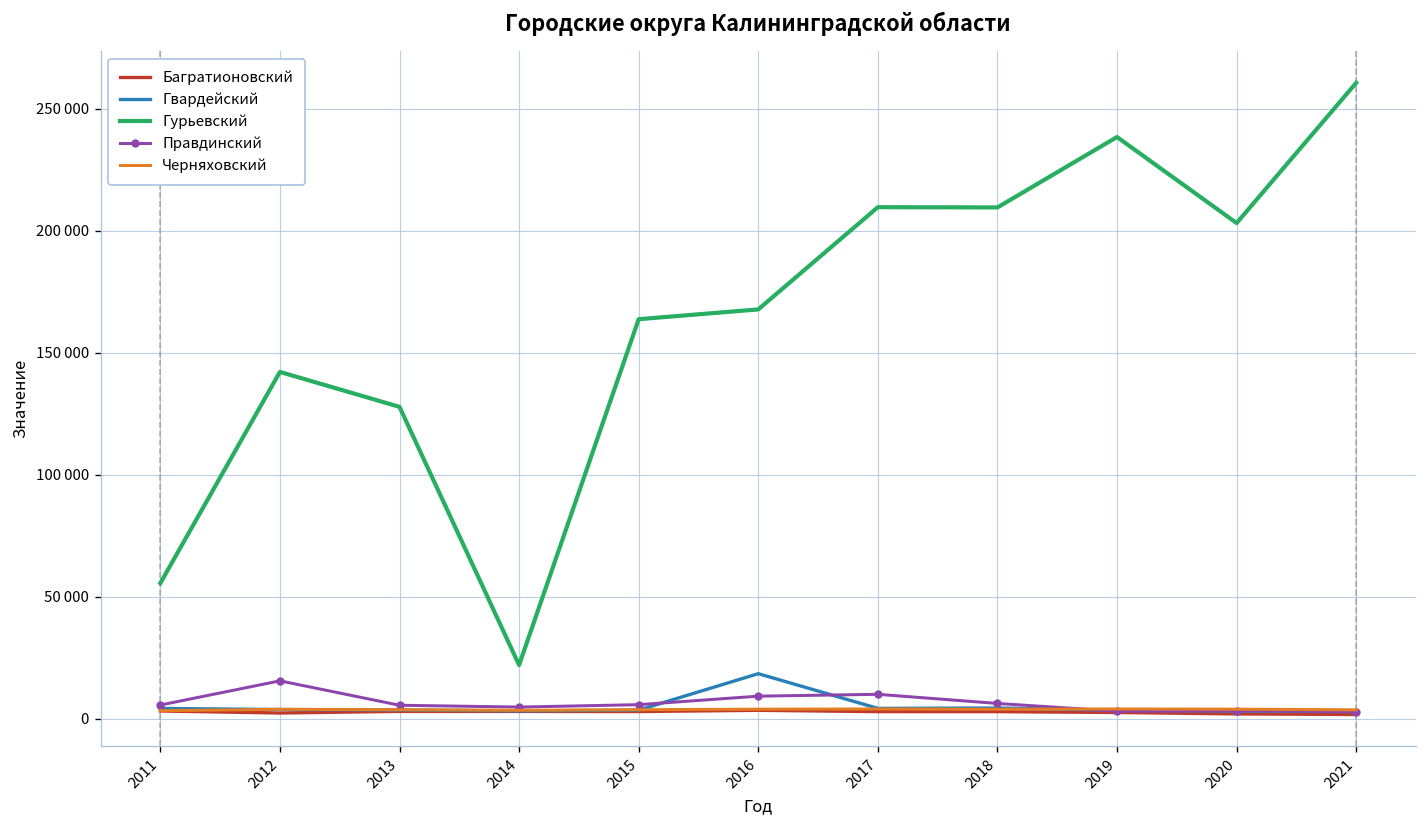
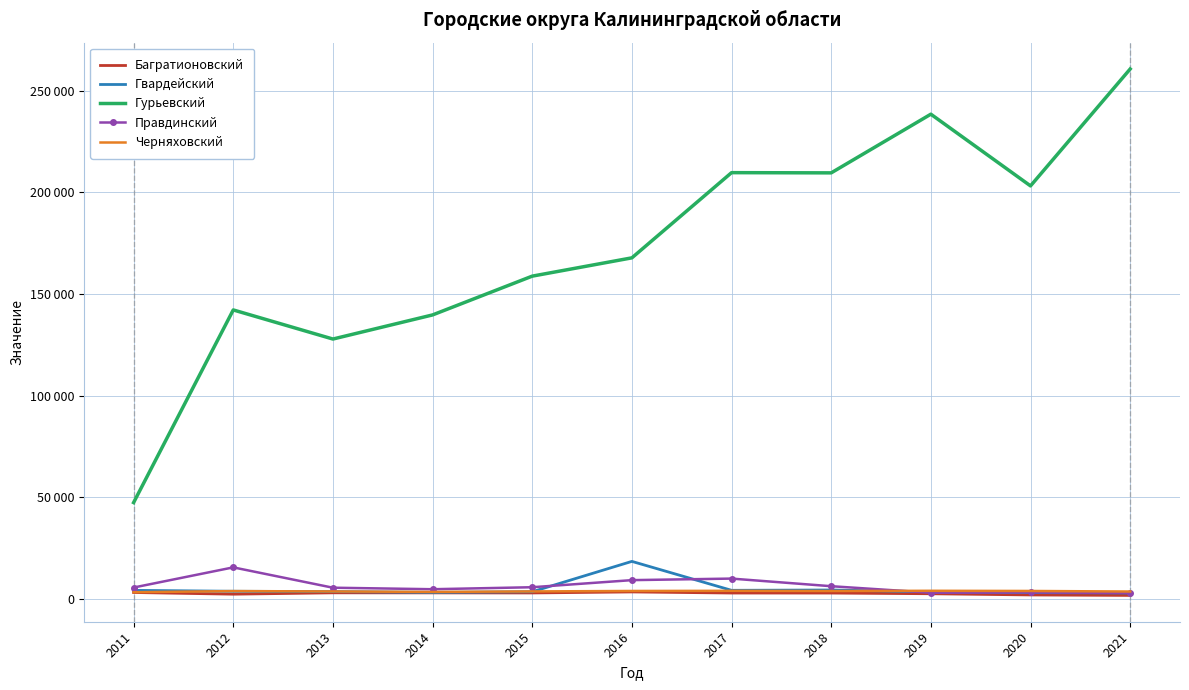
  {
    "Багратионовский": {
      "2012": 2000
    },
    "Гвардейский": {
      "2016": 18000
    },
    "Гурьевский": {
-     "2011": 56000,
+     "2011": 47000,
      "2012": 142000,
      "2013": 128000,
-     "2014": 22000,
-     "2015": 164000,
+     "2014": 140000,
+     "2015": 159000,
      "2016": 168000,
      "2017": 210000,
      "2018": 210000,
      "2019": 238000,
      "2020": 203000,
      "2021": 261000
    },
    "Правдинский": {
      "2011": 6000,
      "2012": 15000,
      "2013": 5000,
      "2014": 5000,
      "2015": 6000,
      "2016": 9000,
      "2017": 10000,
      "2018": 6000
    }
  }
